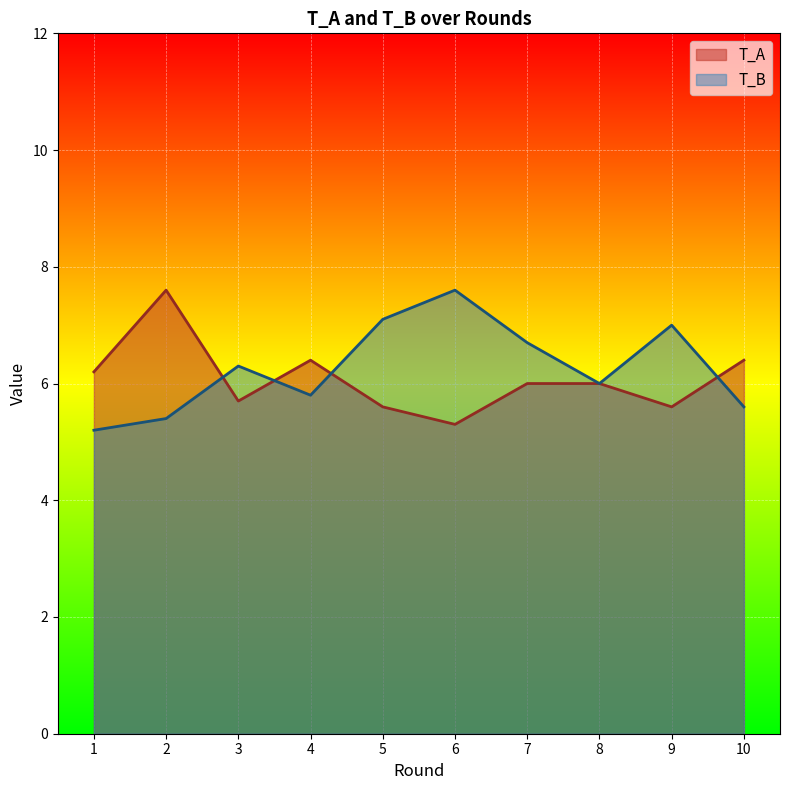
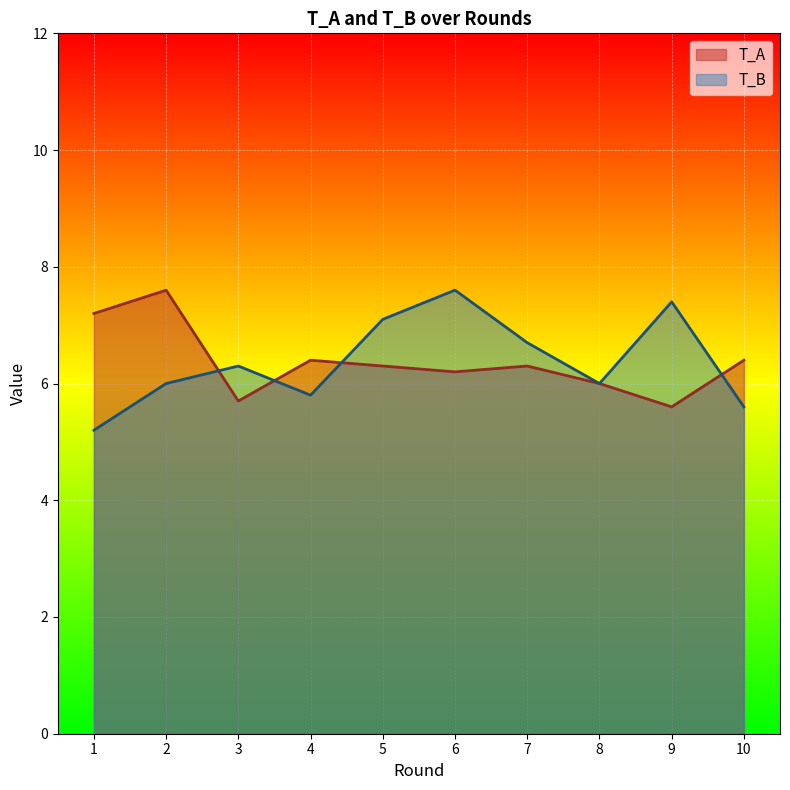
  {
    "T_A": {
-     "1": 6.2,
+     "1": 7.2,
      "2": 7.6,
      "3": 5.7,
      "4": 6.4,
-     "5": 5.6,
-     "6": 5.3,
-     "7": 6.0,
+     "5": 6.3,
+     "6": 6.2,
+     "7": 6.3,
      "9": 5.6,
      "10": 6.4
    },
    "T_B": {
      "1": 5.2,
-     "2": 5.4,
+     "2": 6.0,
      "3": 6.3,
      "4": 5.8,
      "5": 7.1,
      "6": 7.6,
      "7": 6.7,
-     "9": 7.0,
+     "9": 7.4,
      "10": 5.6
    }
  }
